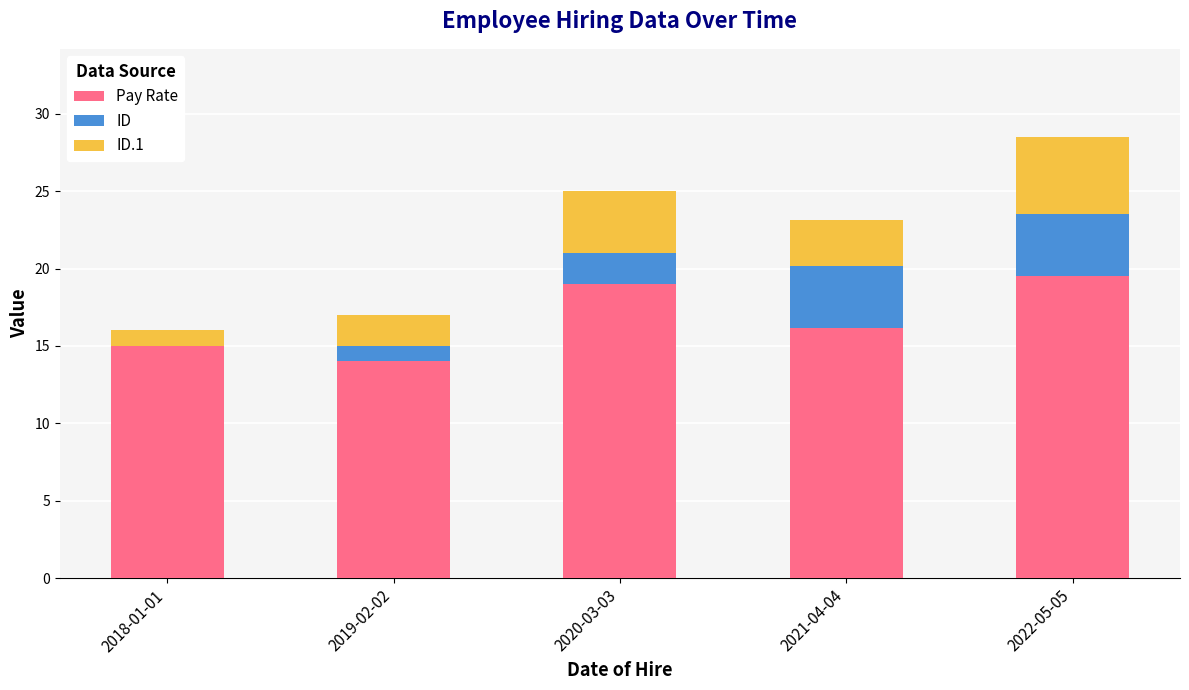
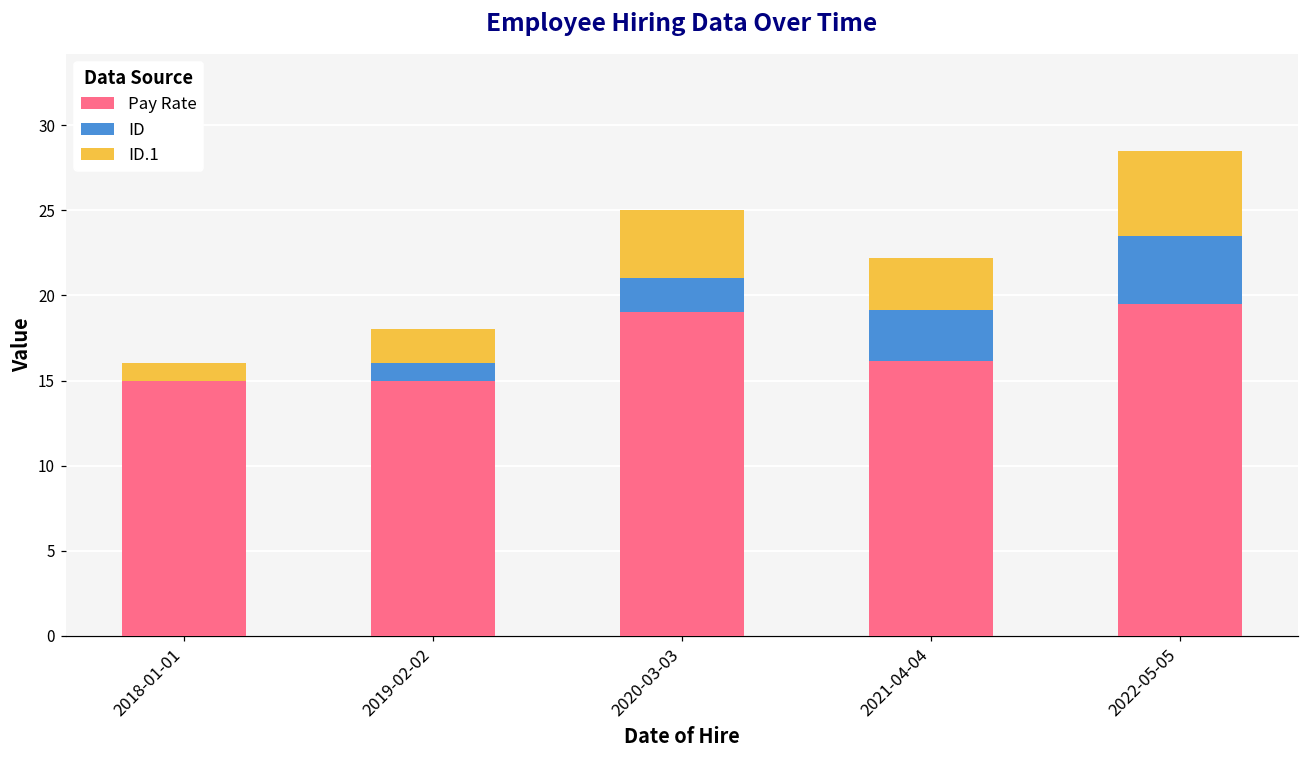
  {
    "Pay Rate": {
      "2018-01-01": 15,
-     "2019-02-02": 14,
+     "2019-02-02": 15,
      "2020-03-03": 19,
      "2021-04-04": 16.2,
      "2022-05-05": 19.5
    },
    "ID": {
      "2018-01-01": 0,
      "2019-02-02": 1,
      "2020-03-03": 2,
-     "2021-04-04": 4,
+     "2021-04-04": 3,
      "2022-05-05": 4
    },
    "ID.1": {
      "2018-01-01": 1,
      "2019-02-02": 2,
      "2020-03-03": 4,
      "2021-04-04": 3,
      "2022-05-05": 5
    }
  }
